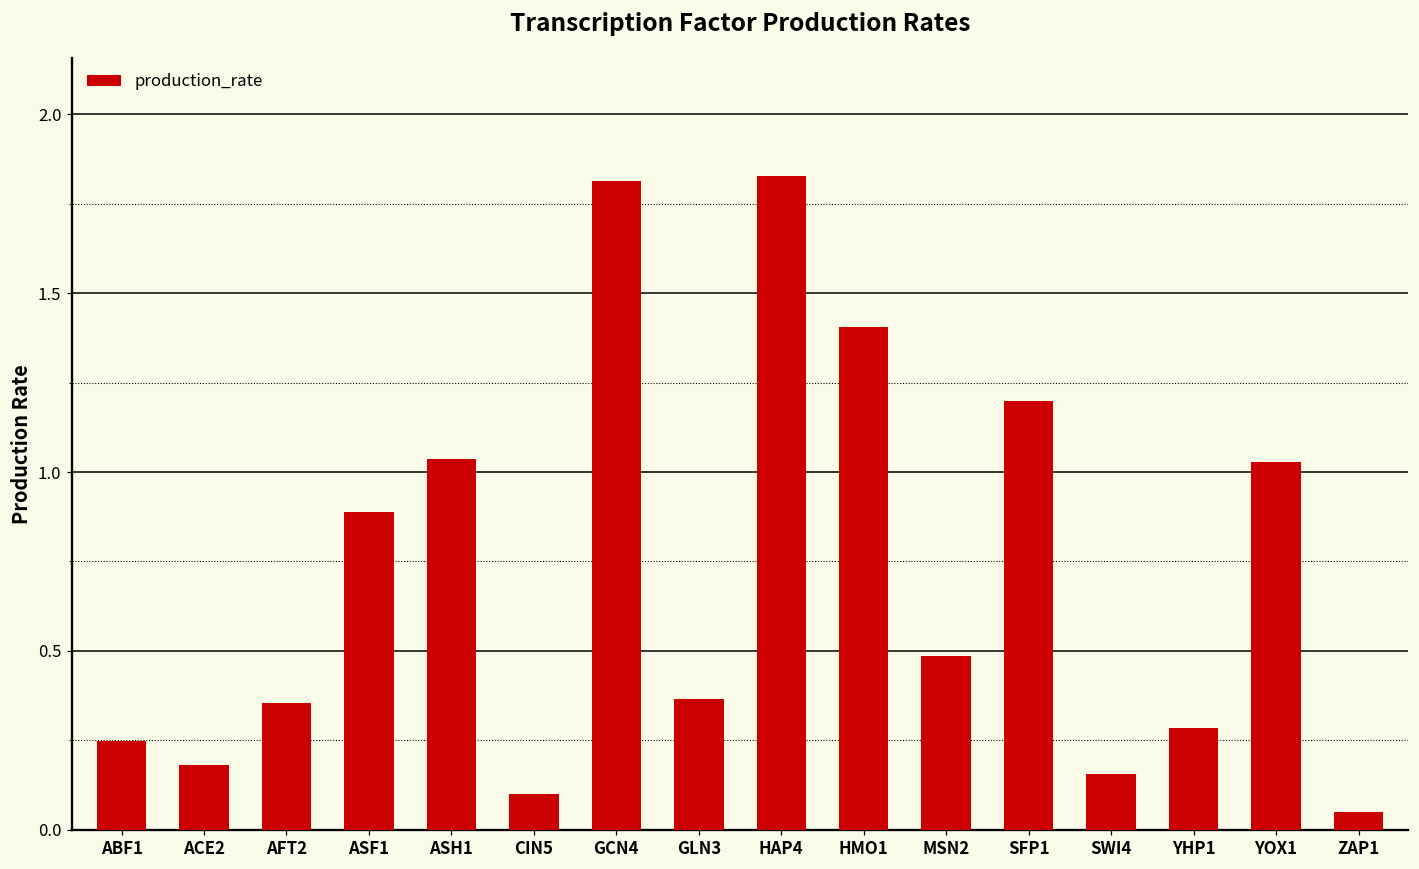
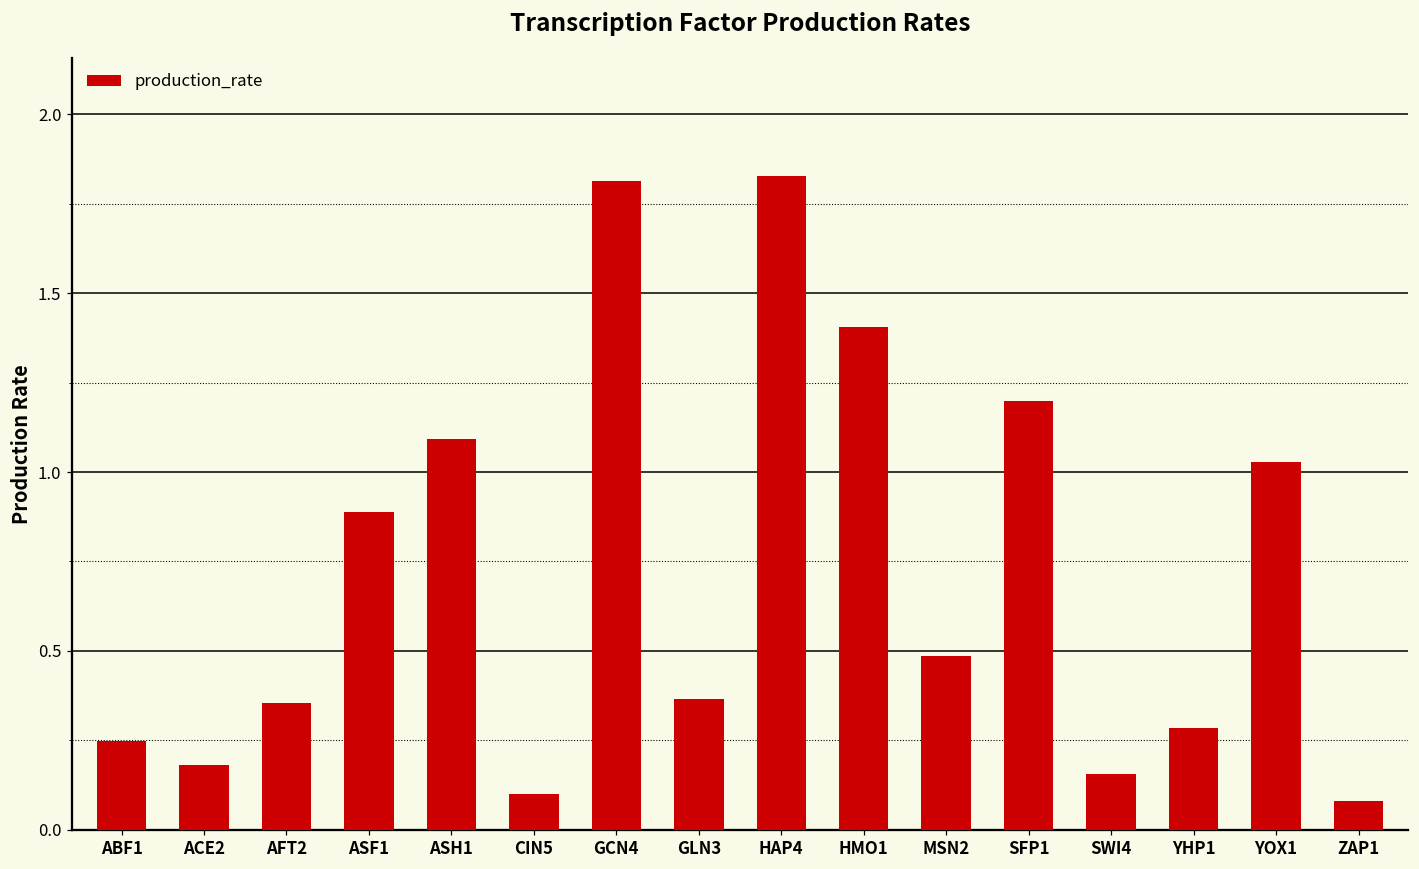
  {
    "ABF1": 0.25,
    "ACE2": 0.18,
    "AFT2": 0.36,
    "ASF1": 0.89,
-   "ASH1": 1.04,
+   "ASH1": 1.09,
    "CIN5": 0.10,
    "GCN4": 1.81,
    "GLN3": 0.37,
    "HAP4": 1.83,
    "HMO1": 1.41,
    "MSN2": 0.49,
    "SFP1": 1.20,
    "SWI4": 0.16,
    "YHP1": 0.28,
    "YOX1": 1.03,
-   "ZAP1": 0.05
+   "ZAP1": 0.08
  }
